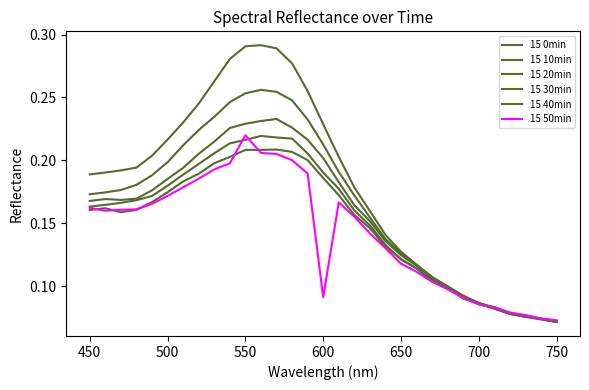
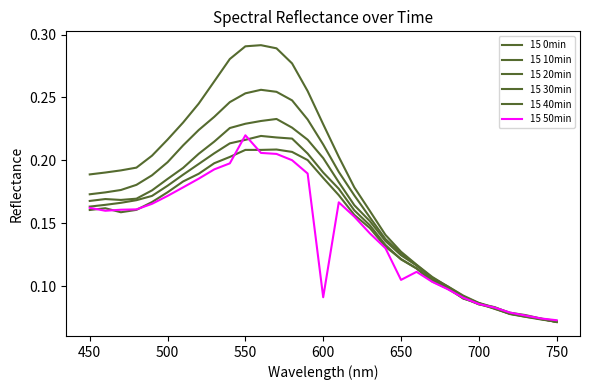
  {
    "15 50min": {
      "500": 0.172,
      "550": 0.220,
      "600": 0.091,
-     "650": 0.118
+     "650": 0.105
    }
  }
